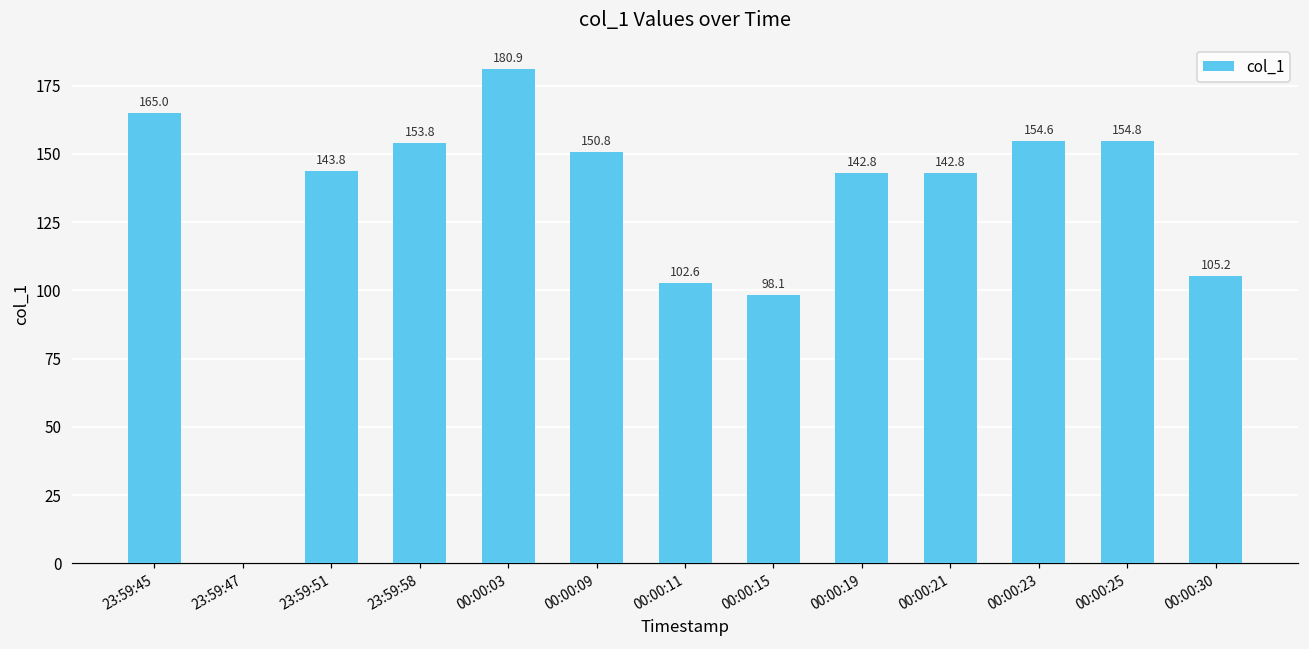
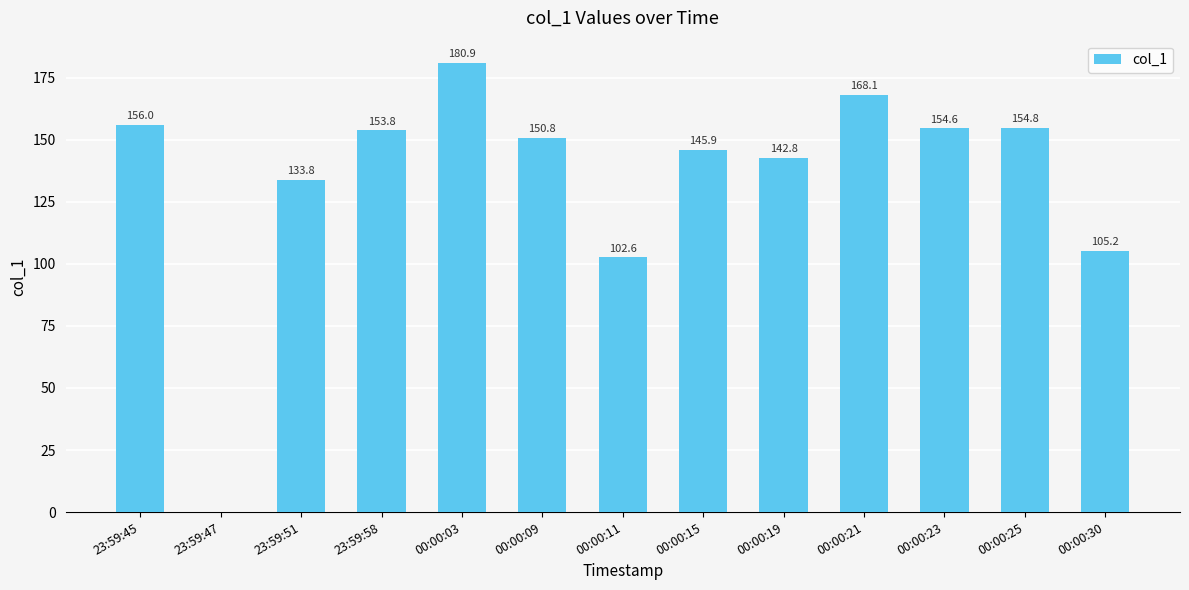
  {
-   "23:59:45": 165.0,
-   "23:59:51": 143.8,
+   "23:59:45": 156.0,
+   "23:59:51": 133.8,
    "23:59:58": 153.8,
    "00:00:03": 180.9,
    "00:00:09": 150.8,
    "00:00:11": 102.6,
-   "00:00:15": 98.1,
+   "00:00:15": 145.9,
    "00:00:19": 142.8,
-   "00:00:21": 142.8,
+   "00:00:21": 168.1,
    "00:00:23": 154.6,
    "00:00:25": 154.8,
    "00:00:30": 105.2
  }
